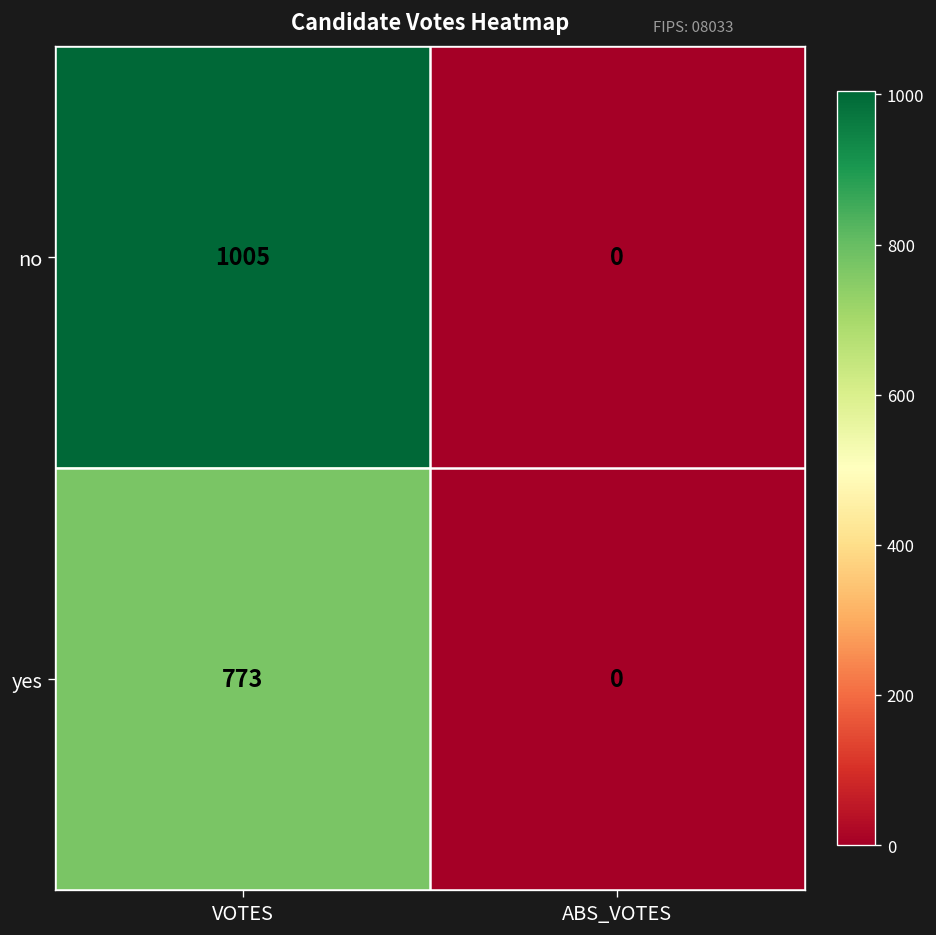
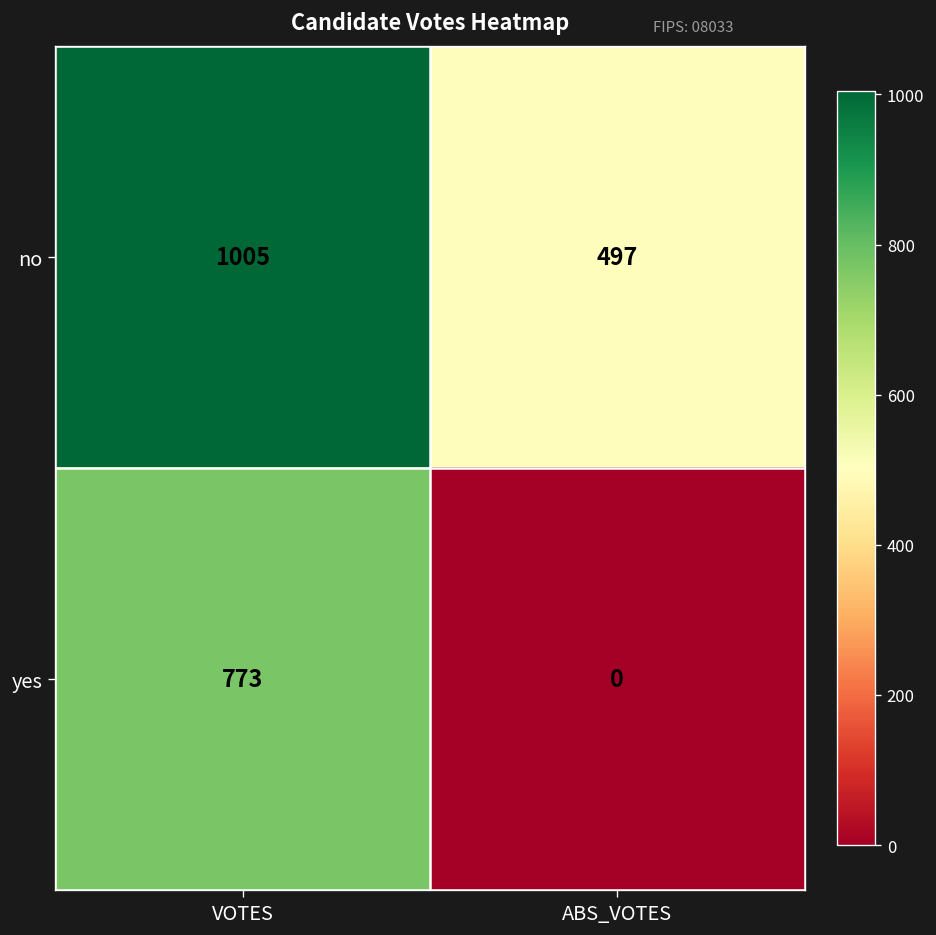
  {
    "no": {
      "VOTES": 1005,
-     "ABS_VOTES": 0
+     "ABS_VOTES": 497
    },
    "yes": {
      "VOTES": 773,
      "ABS_VOTES": 0
    }
  }
